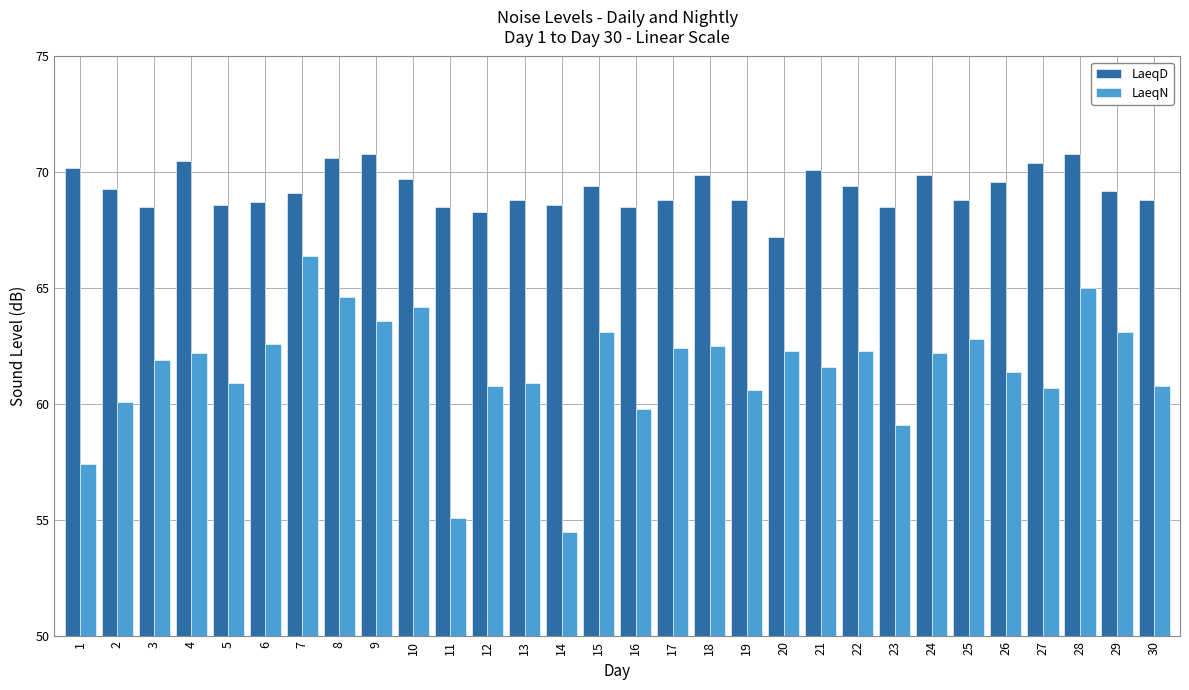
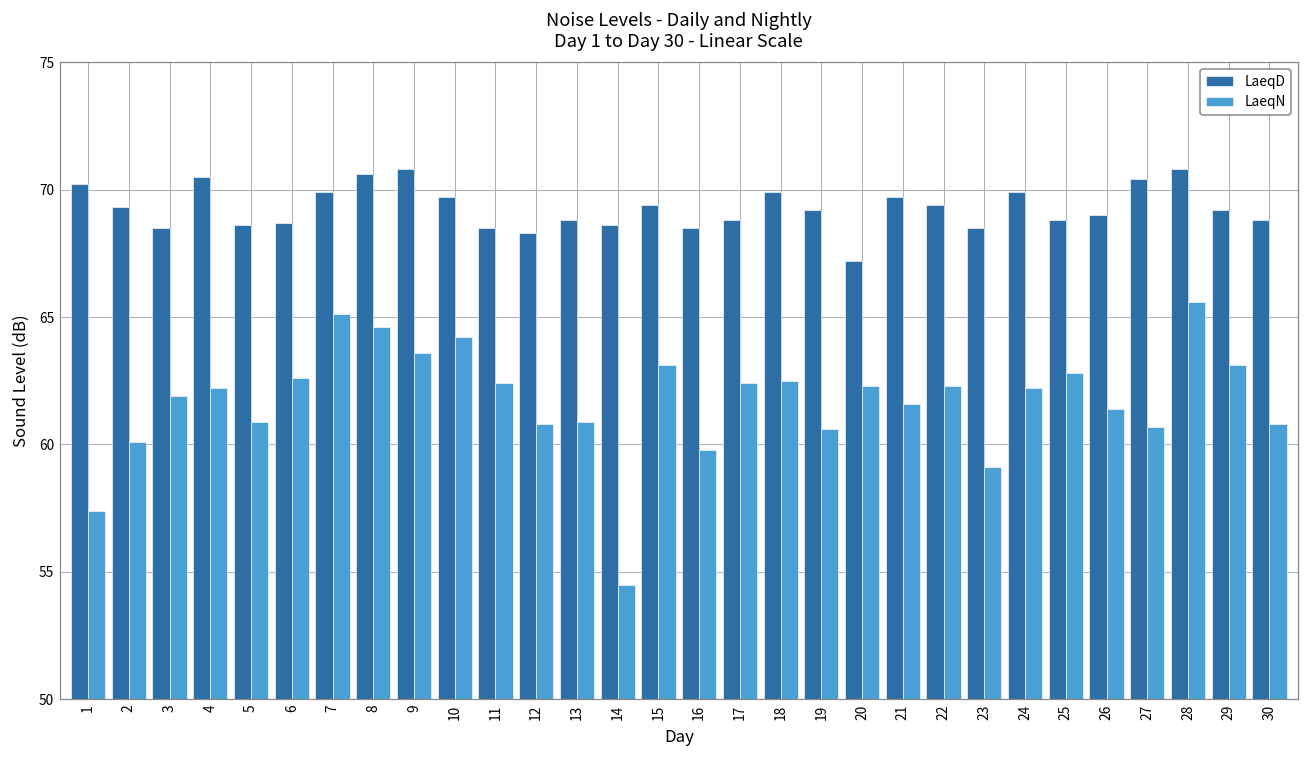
  {
    "LaeqD": {
      "1": 70.2,
      "2": 69.3,
      "3": 68.5,
      "4": 70.5,
      "5": 68.6,
      "6": 68.7,
-     "7": 69.1,
+     "7": 69.9,
      "8": 70.6,
      "9": 70.8,
      "10": 69.7,
      "11": 68.5,
      "12": 68.3,
      "13": 68.8,
      "14": 68.6,
      "15": 69.4,
      "16": 68.5,
      "17": 68.8,
      "18": 69.9,
-     "19": 68.8,
+     "19": 69.2,
      "20": 67.2,
-     "21": 70.1,
+     "21": 69.7,
      "22": 69.4,
      "23": 68.5,
      "24": 69.9,
      "25": 68.8,
-     "26": 69.6,
+     "26": 69.0,
      "27": 70.4,
      "28": 70.8,
      "29": 69.2,
      "30": 68.8
    },
    "LaeqN": {
      "1": 57.4,
      "2": 60.1,
      "3": 61.9,
      "4": 62.2,
      "5": 60.9,
      "6": 62.6,
-     "7": 66.4,
+     "7": 65.1,
      "8": 64.6,
      "9": 63.6,
      "10": 64.2,
-     "11": 55.1,
+     "11": 62.4,
      "12": 60.8,
      "13": 60.9,
      "14": 54.5,
      "15": 63.1,
      "16": 59.8,
      "17": 62.4,
      "18": 62.5,
      "19": 60.6,
      "20": 62.3,
      "21": 61.6,
      "22": 62.3,
      "23": 59.1,
      "24": 62.2,
      "25": 62.8,
      "26": 61.4,
      "27": 60.7,
-     "28": 65.0,
+     "28": 65.6,
      "29": 63.1,
      "30": 60.8
    }
  }
